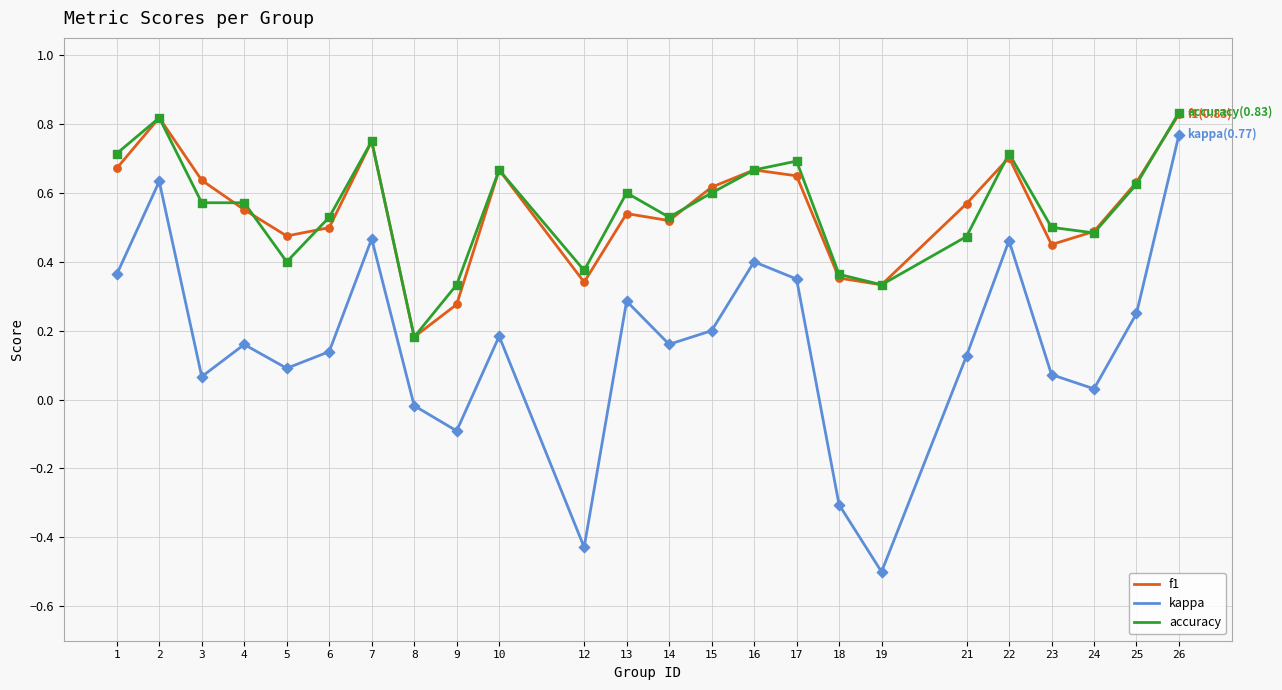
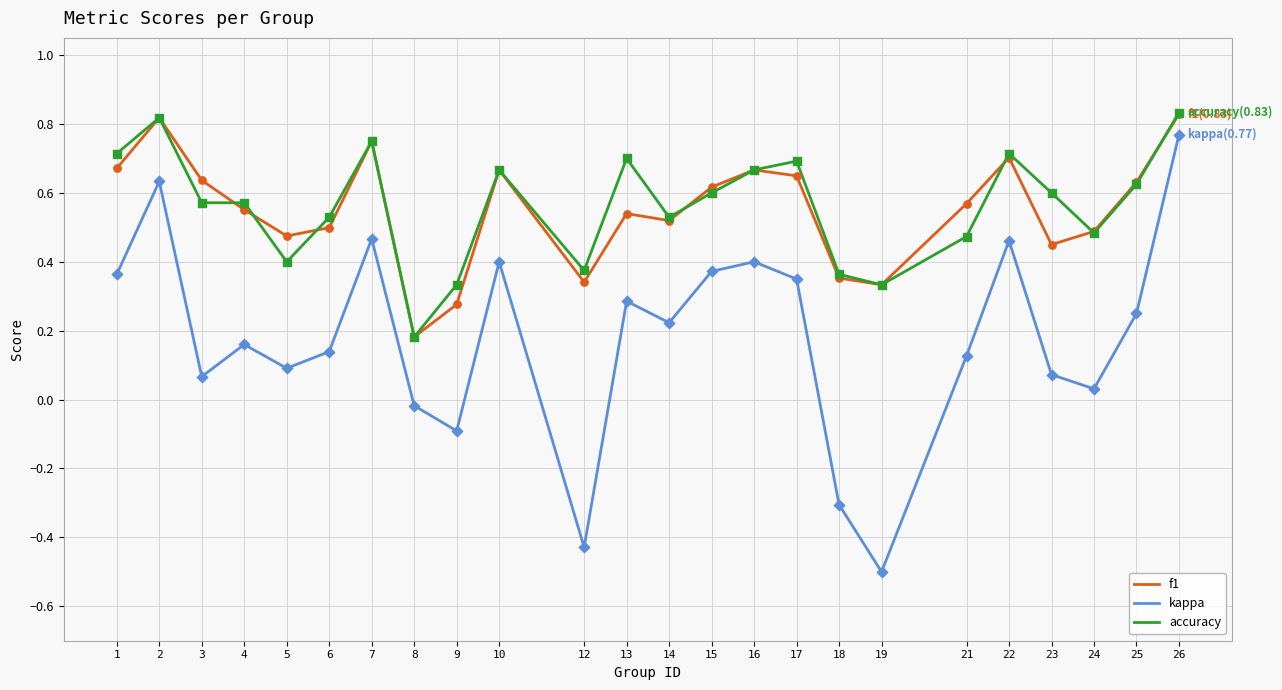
  {
    "f1": {
      "1": 0.67,
      "3": 0.64,
      "4": 0.55,
      "5": 0.48,
      "6": 0.50,
      "9": 0.28,
      "12": 0.34,
      "13": 0.54,
      "14": 0.52,
      "15": 0.62,
      "17": 0.65,
      "18": 0.35,
      "21": 0.57,
      "22": 0.70,
      "23": 0.45
    },
    "kappa": {
      "1": 0.36,
      "2": 0.63,
      "3": 0.07,
      "4": 0.16,
      "5": 0.09,
      "6": 0.14,
      "7": 0.47,
      "8": -0.02,
      "9": -0.09,
-     "10": 0.18,
+     "10": 0.40,
      "12": -0.43,
      "13": 0.29,
-     "14": 0.16,
-     "15": 0.20,
+     "14": 0.22,
+     "15": 0.37,
      "16": 0.40,
      "17": 0.35,
      "18": -0.31,
      "19": -0.50,
      "21": 0.13,
      "22": 0.46,
      "23": 0.07,
      "24": 0.03,
      "25": 0.25
    },
    "accuracy": {
      "1": 0.71,
      "3": 0.57,
      "4": 0.57,
      "5": 0.4,
      "6": 0.53,
      "9": 0.33,
      "12": 0.38,
-     "13": 0.6,
+     "13": 0.7,
      "14": 0.53,
      "15": 0.6,
      "17": 0.69,
      "18": 0.36,
      "21": 0.47,
      "22": 0.71,
-     "23": 0.5
+     "23": 0.6
    }
  }
